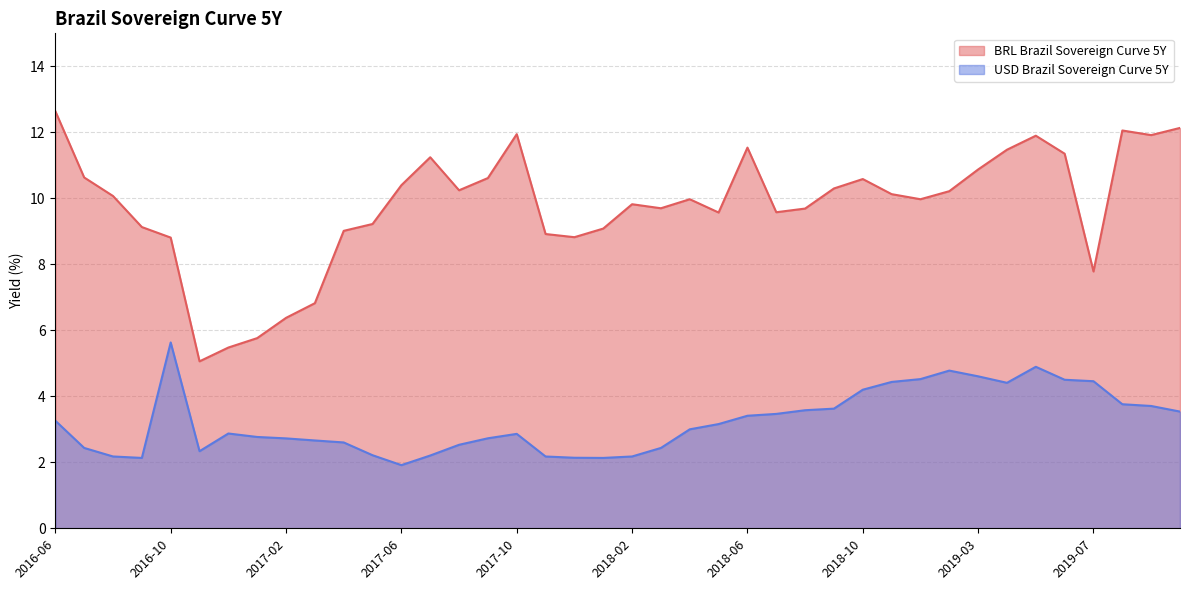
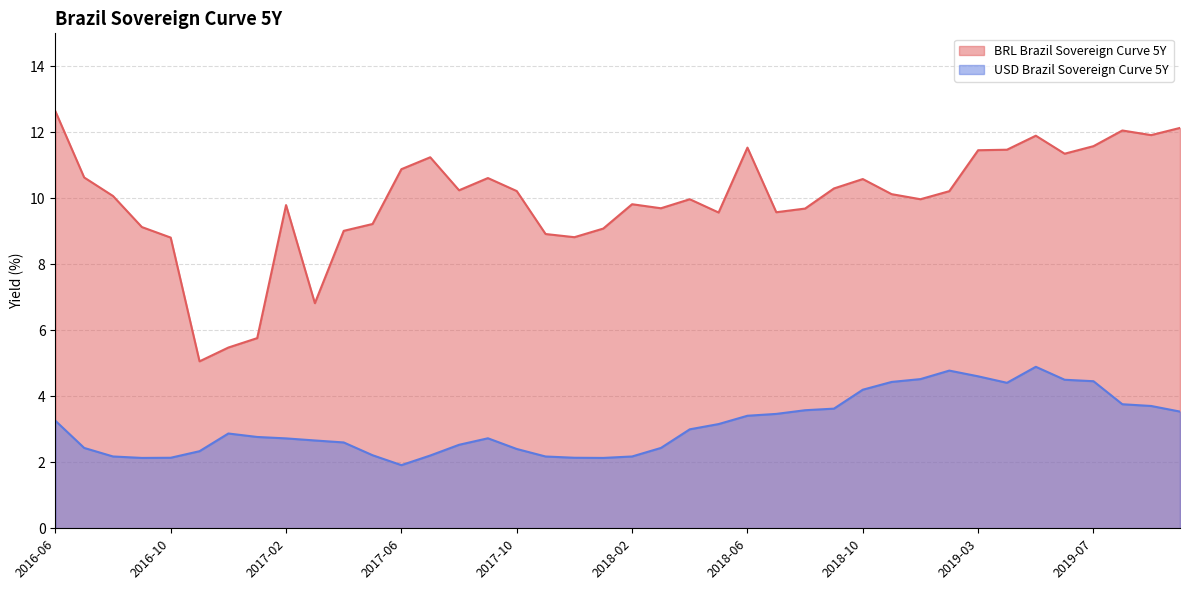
  {
    "BRL Brazil Sovereign Curve 5Y": {
      "2016-06": 12.6,
      "2016-10": 8.8,
-     "2017-02": 6.4,
-     "2017-06": 10.4,
-     "2017-10": 11.9,
+     "2017-02": 9.8,
+     "2017-06": 10.9,
+     "2017-10": 10.2,
      "2018-02": 9.8,
      "2018-06": 11.5,
      "2018-10": 10.6,
-     "2019-03": 10.9,
-     "2019-07": 7.8
+     "2019-03": 11.5,
+     "2019-07": 11.6
    },
    "USD Brazil Sovereign Curve 5Y": {
      "2016-06": 3.3,
-     "2016-10": 5.6,
+     "2016-10": 2.1,
      "2017-02": 2.7,
      "2017-06": 1.9,
-     "2017-10": 2.9,
+     "2017-10": 2.4,
      "2018-02": 2.2,
      "2018-06": 3.4,
      "2018-10": 4.2,
      "2019-03": 4.6,
      "2019-07": 4.5
    }
  }
